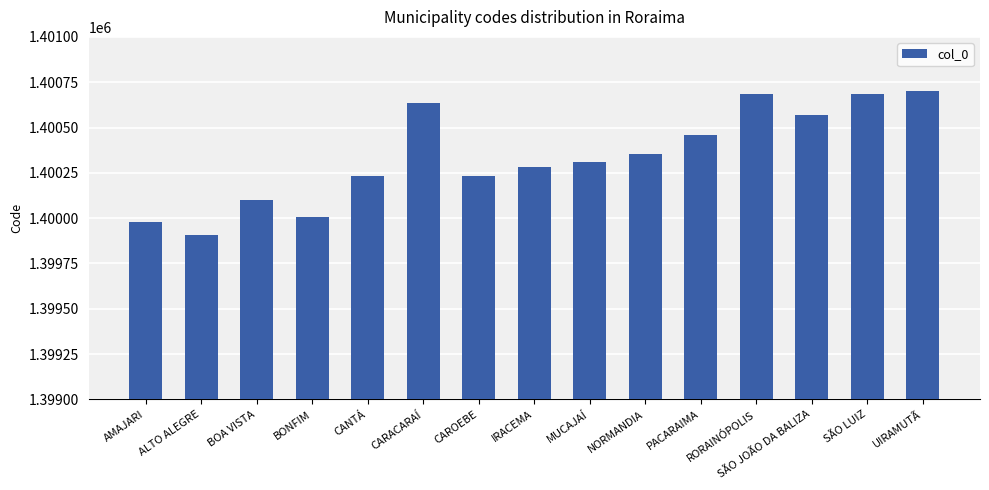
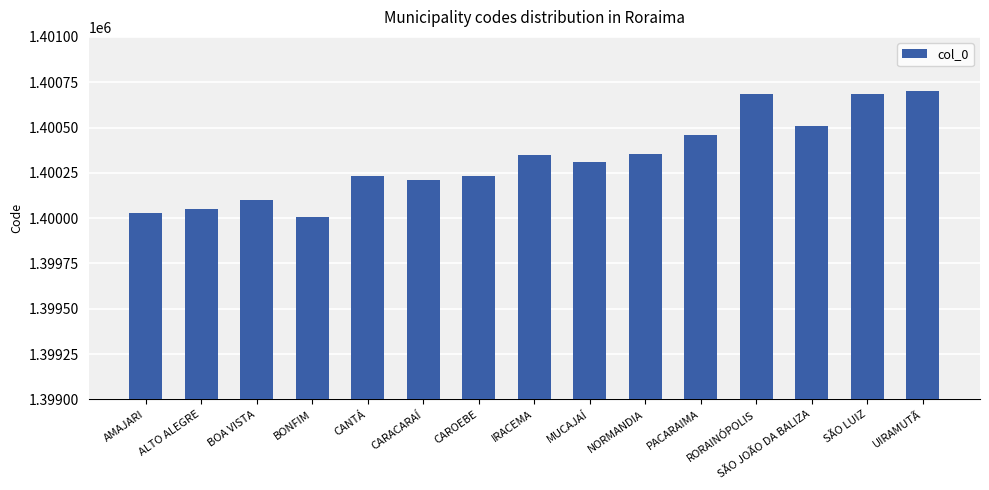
  {
-   "AMAJARI": 1399980,
-   "ALTO ALEGRE": 1399910,
+   "AMAJARI": 1400030,
+   "ALTO ALEGRE": 1400050,
    "BOA VISTA": 1400100,
    "BONFIM": 1400000,
    "CANTÁ": 1400230,
-   "CARACARAÍ": 1400640,
+   "CARACARAÍ": 1400210,
    "CAROEBE": 1400230,
-   "IRACEMA": 1400280,
+   "IRACEMA": 1400350,
    "MUCAJAÍ": 1400310,
    "NORMANDIA": 1400350,
    "PACARAIMA": 1400460,
    "RORAINÓPOLIS": 1400680,
-   "SÃO JOÃO DA BALIZA": 1400570,
+   "SÃO JOÃO DA BALIZA": 1400510,
    "SÃO LUIZ": 1400680,
    "UIRAMUTÃ": 1400700
  }
